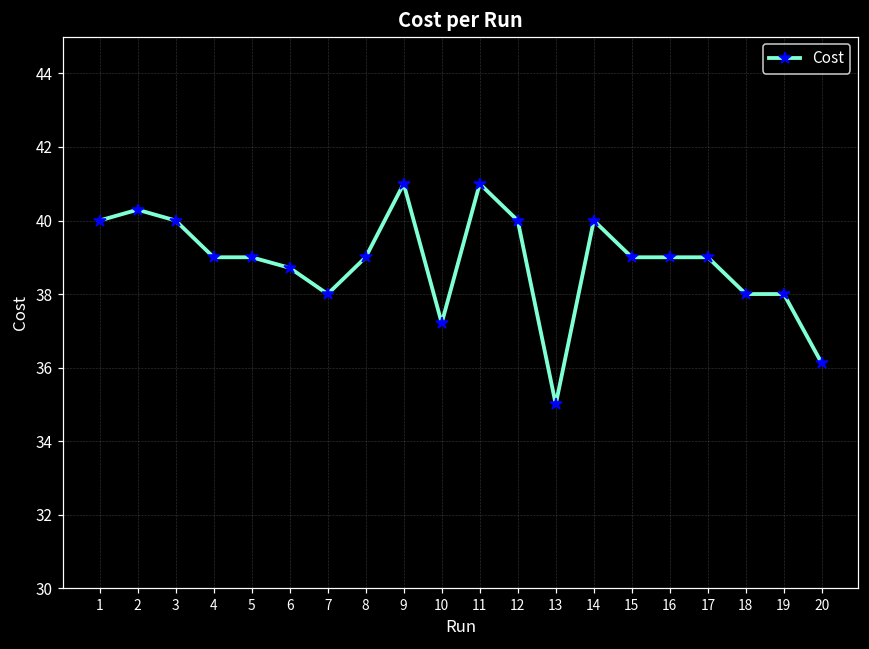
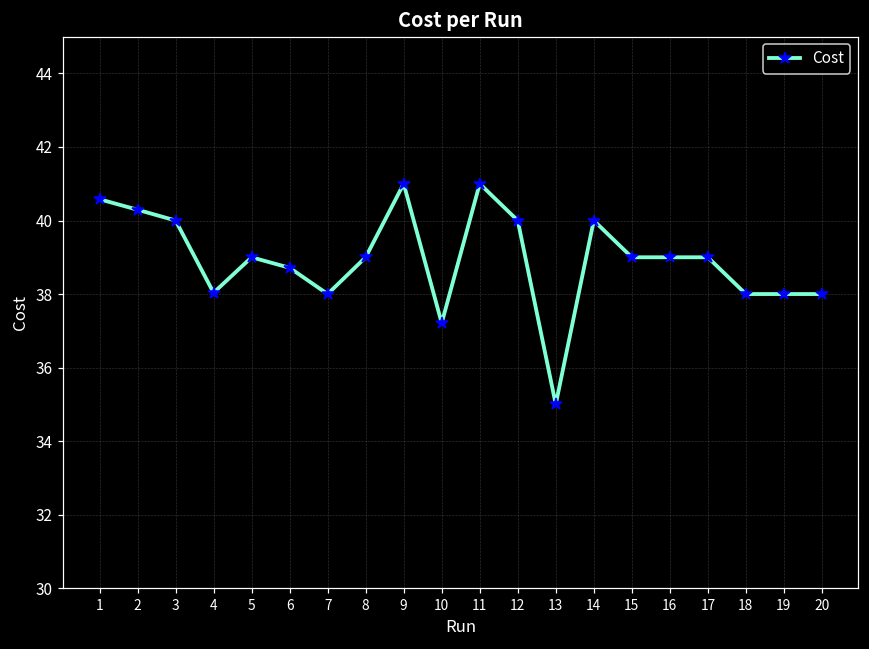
  {
-   "1": 40.0,
+   "1": 40.6,
    "2": 40.3,
    "3": 40.0,
-   "4": 39.0,
+   "4": 38.0,
    "5": 39.0,
    "6": 38.7,
    "7": 38.0,
    "8": 39.0,
    "9": 41.0,
    "10": 37.2,
    "11": 41.0,
    "12": 40.0,
    "13": 35.0,
    "14": 40.0,
    "15": 39.0,
    "16": 39.0,
    "17": 39.0,
    "18": 38.0,
    "19": 38.0,
-   "20": 36.1
+   "20": 38.0
  }
